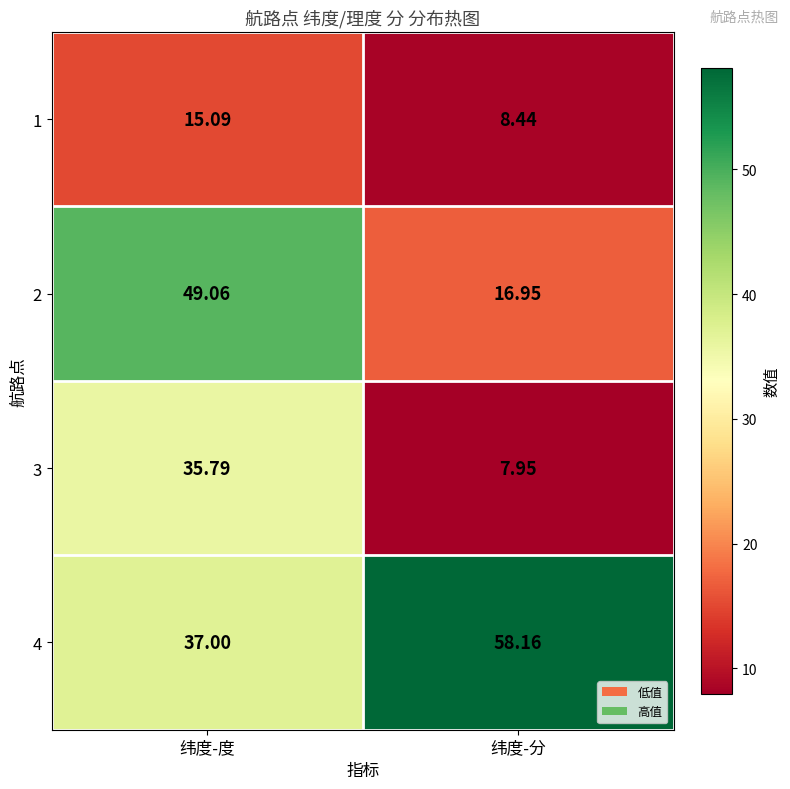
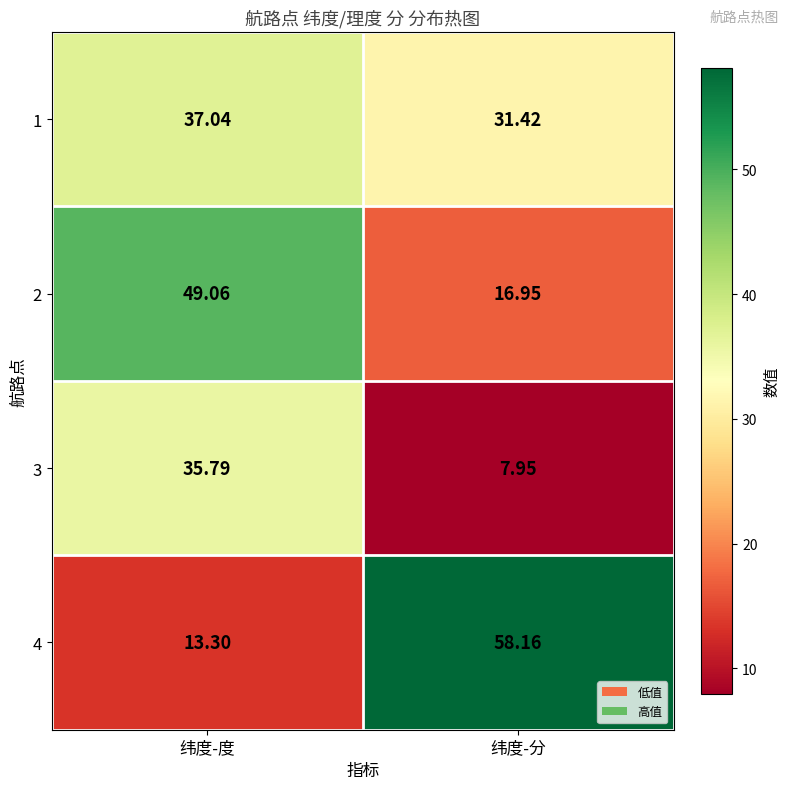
  {
    "1": {
-     "纬度-度": 15.09,
-     "纬度-分": 8.44
+     "纬度-度": 37.04,
+     "纬度-分": 31.42
    },
    "2": {
      "纬度-度": 49.06,
      "纬度-分": 16.95
    },
    "3": {
      "纬度-度": 35.79,
      "纬度-分": 7.95
    },
    "4": {
-     "纬度-度": 37.00,
+     "纬度-度": 13.30,
      "纬度-分": 58.16
    }
  }
